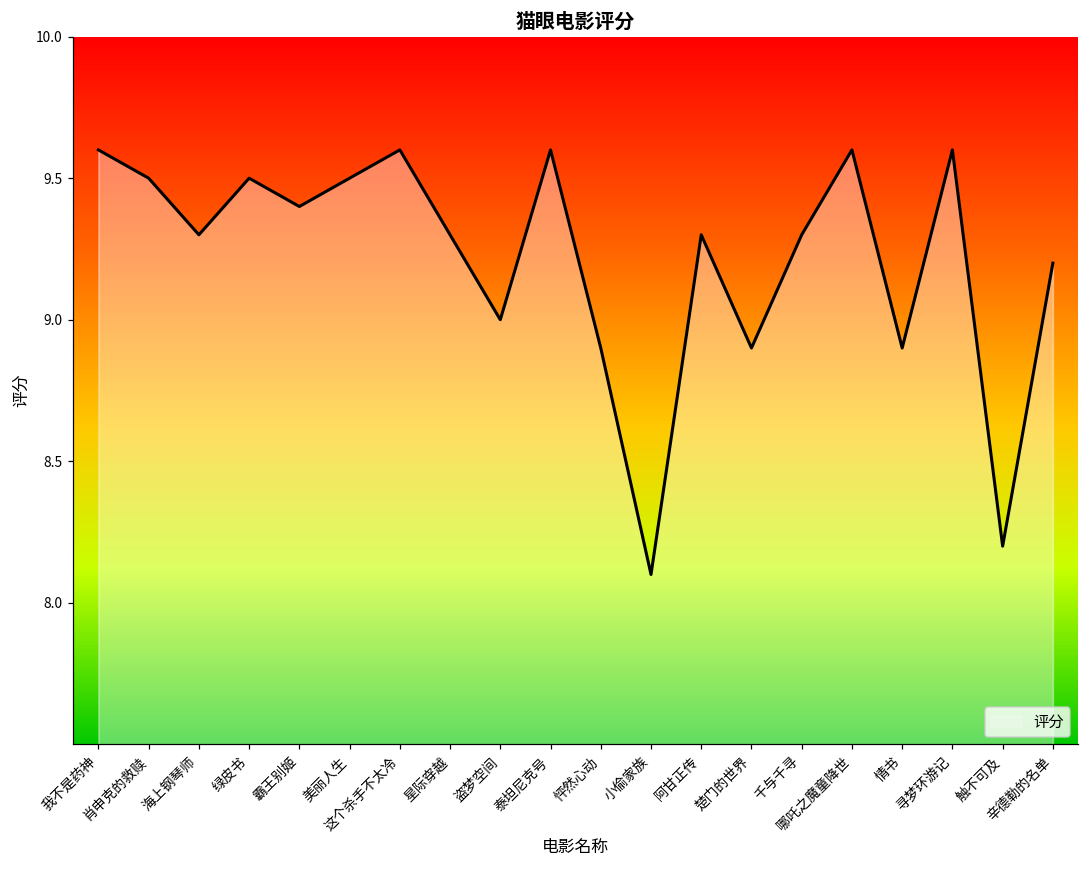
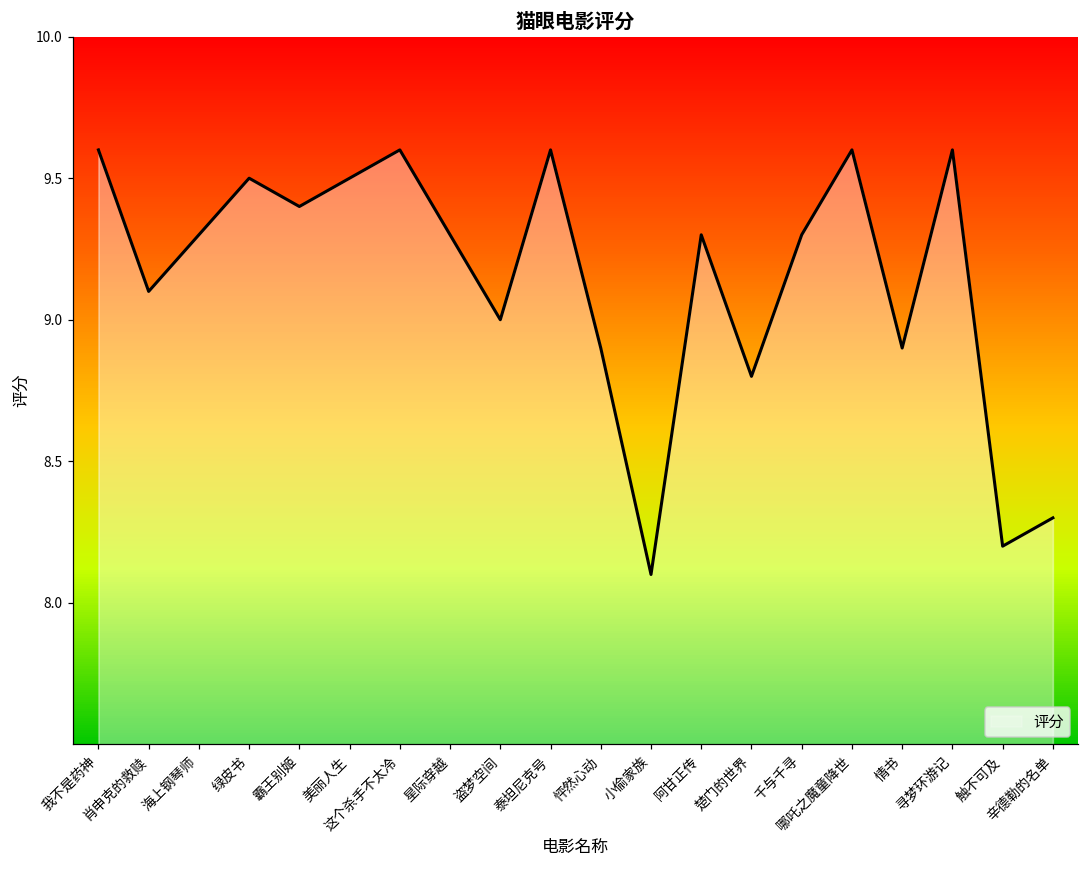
  {
    "我不是药神": 9.6,
-   "肖申克的救赎": 9.5,
+   "肖申克的救赎": 9.1,
    "海上钢琴师": 9.3,
    "绿皮书": 9.5,
    "霸王别姬": 9.4,
    "美丽人生": 9.5,
    "这个杀手不太冷": 9.6,
    "星际穿越": 9.3,
    "盗梦空间": 9.0,
    "泰坦尼克号": 9.6,
    "怦然心动": 8.9,
    "小偷家族": 8.1,
    "阿甘正传": 9.3,
-   "楚门的世界": 8.9,
+   "楚门的世界": 8.8,
    "千与千寻": 9.3,
    "哪吒之魔童降世": 9.6,
    "情书": 8.9,
    "寻梦环游记": 9.6,
    "触不可及": 8.2,
-   "辛德勒的名单": 9.2
+   "辛德勒的名单": 8.3
  }
